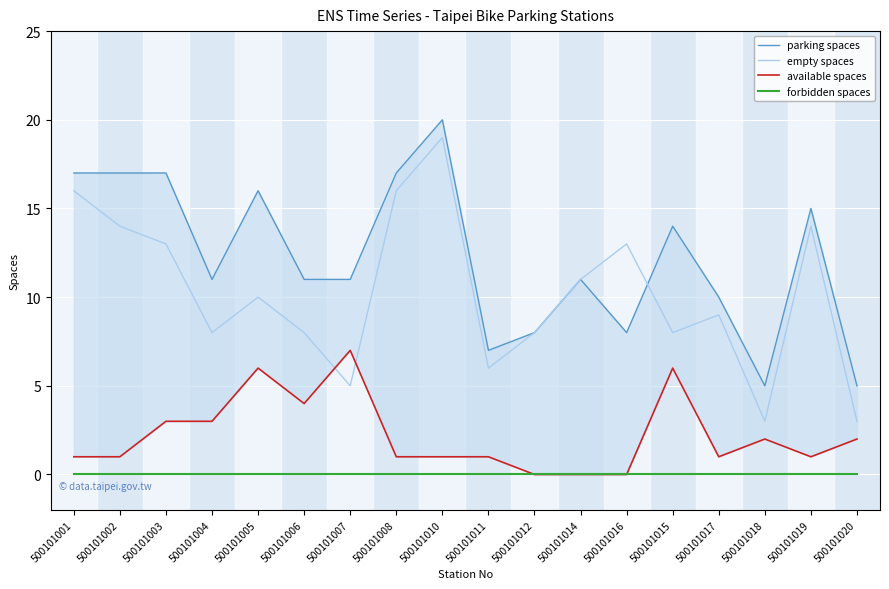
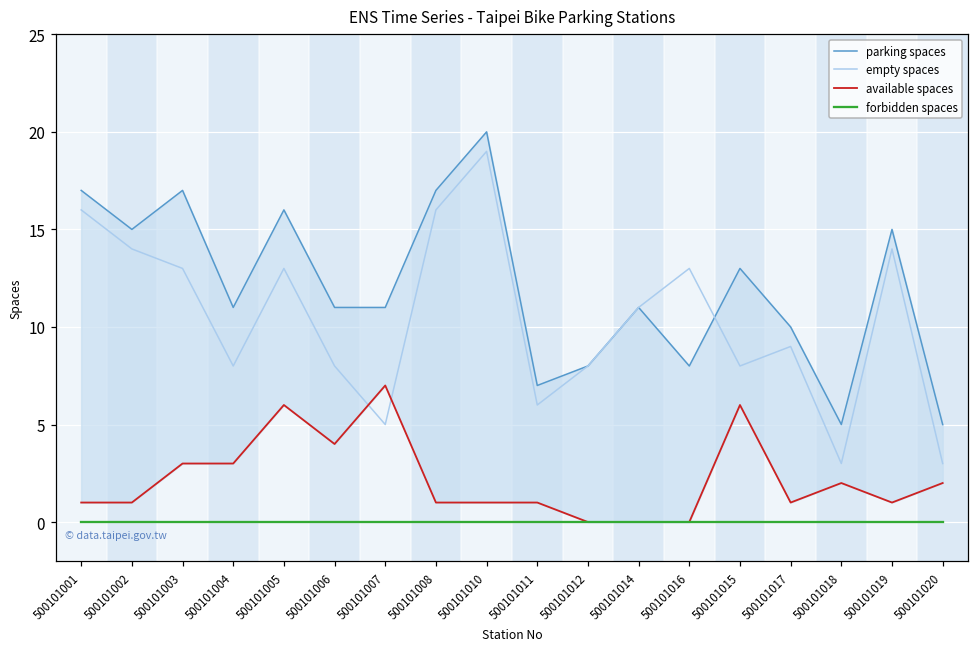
  {
    "parking spaces": {
      "500101001": 17,
-     "500101002": 17,
+     "500101002": 15,
      "500101003": 17,
      "500101004": 11,
      "500101005": 16,
      "500101006": 11,
      "500101007": 11,
      "500101008": 17,
      "500101010": 20,
      "500101011": 7,
      "500101016": 8,
-     "500101015": 14,
+     "500101015": 13,
      "500101017": 10,
      "500101018": 5,
      "500101019": 15,
      "500101020": 5
    },
    "empty spaces": {
      "500101001": 16,
      "500101002": 14,
      "500101003": 13,
      "500101004": 8,
-     "500101005": 10,
+     "500101005": 13,
      "500101006": 8,
      "500101007": 5,
      "500101008": 16,
      "500101010": 19,
      "500101011": 6,
      "500101016": 13,
      "500101015": 8,
      "500101017": 9,
      "500101018": 3,
      "500101019": 14,
      "500101020": 3
    },
    "available spaces": {
      "500101001": 1,
      "500101002": 1,
      "500101003": 3,
      "500101004": 3,
      "500101005": 6,
      "500101006": 4,
      "500101007": 7,
      "500101008": 1,
      "500101010": 1,
      "500101011": 1,
      "500101015": 6,
      "500101017": 1,
      "500101018": 2,
      "500101019": 1,
      "500101020": 2
    },
    "forbidden spaces": {
      "500101001": 0,
      "500101002": 0,
      "500101003": 0,
      "500101004": 0,
      "500101005": 0,
      "500101006": 0,
      "500101007": 0,
      "500101008": 0,
      "500101010": 0,
      "500101011": 0,
      "500101015": 0,
      "500101017": 0,
      "500101018": 0,
      "500101019": 0,
      "500101020": 0
    }
  }
